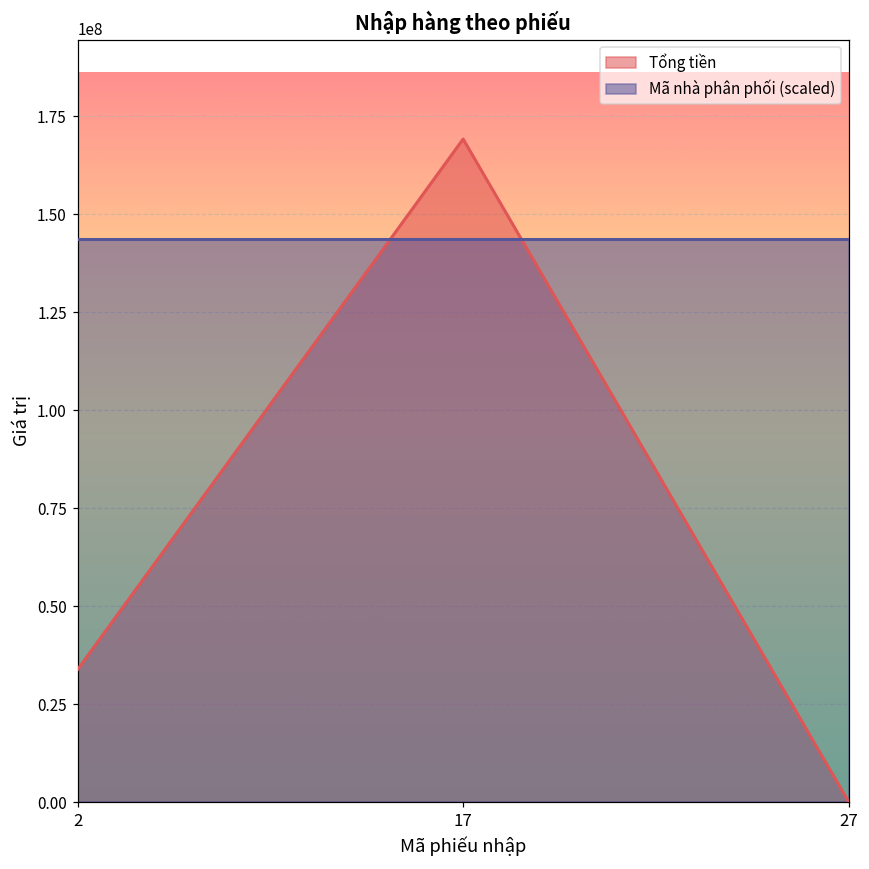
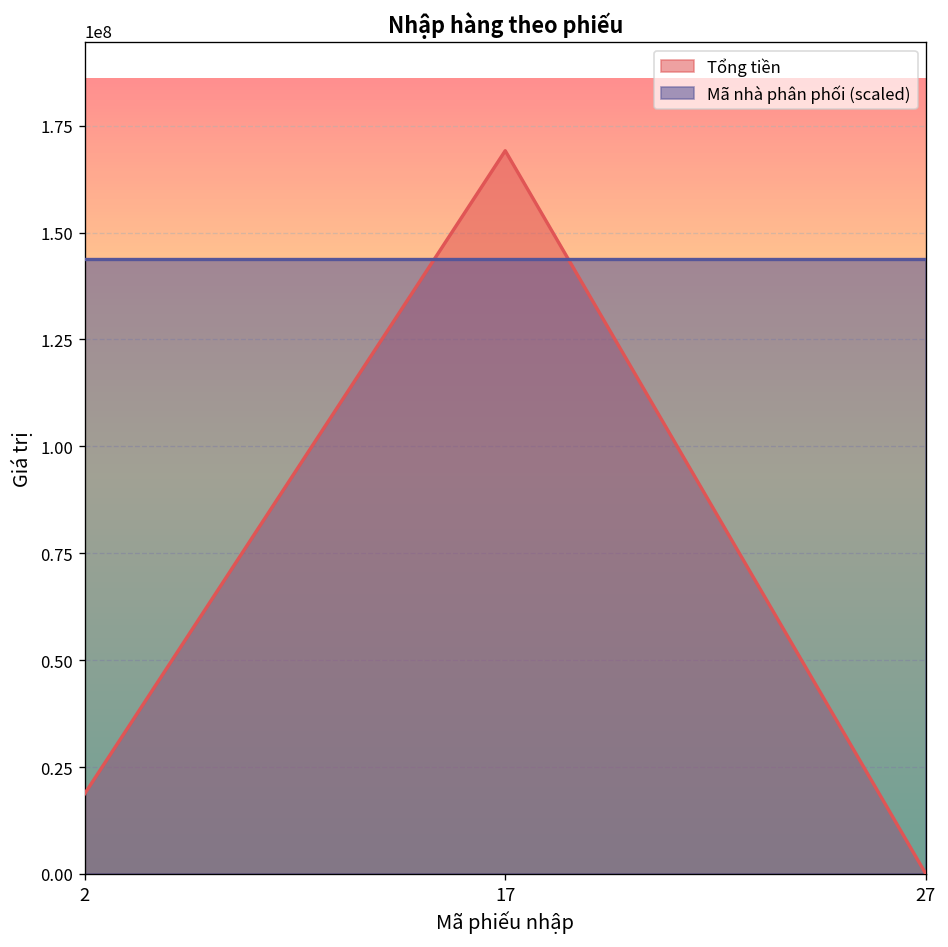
  {
    "Tổng tiền": {
-     "2": 34000000,
+     "2": 19000000,
      "17": 169000000,
      "27": 0
    },
    "Mã nhà phân phối (scaled)": {
      "2": 144000000,
      "17": 144000000,
      "27": 144000000
    }
  }
